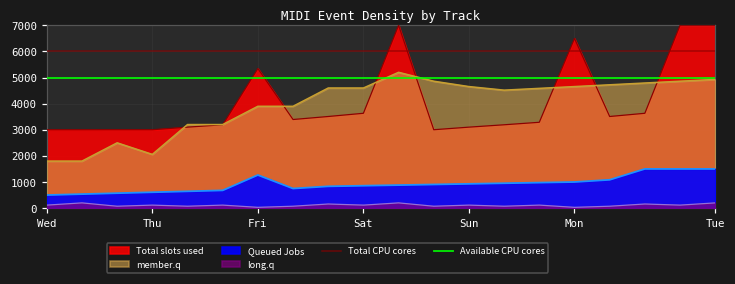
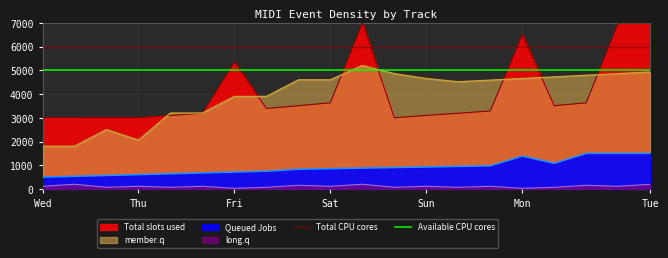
  {
    "Total slots used": {
      "Wed": 3000,
      "Thu": 3000,
      "Fri": 5300,
      "Sat": 3600,
      "Sun": 3100,
      "Mon": 6500,
      "Tue": 7000
    },
    "member.q": {
      "Wed": 1800,
      "Thu": 2100,
      "Fri": 3900,
      "Sat": 4600,
      "Sun": 4700,
      "Mon": 4700
    },
    "Queued Jobs": {
      "Wed": 500,
      "Thu": 600,
-     "Fri": 1300,
+     "Fri": 700,
      "Sat": 900,
      "Sun": 900,
-     "Mon": 1000,
+     "Mon": 1400,
      "Tue": 1500
    },
    "long.q": {
      "Wed": 100,
      "Thu": 100,
      "Fri": 0,
      "Sat": 100,
      "Sun": 100,
      "Mon": 0,
      "Tue": 200
    },
    "Available CPU cores": {
      "Wed": 5000,
      "Thu": 5000,
      "Fri": 5000,
      "Sat": 5000,
      "Sun": 5000,
      "Mon": 5000
    }
  }
